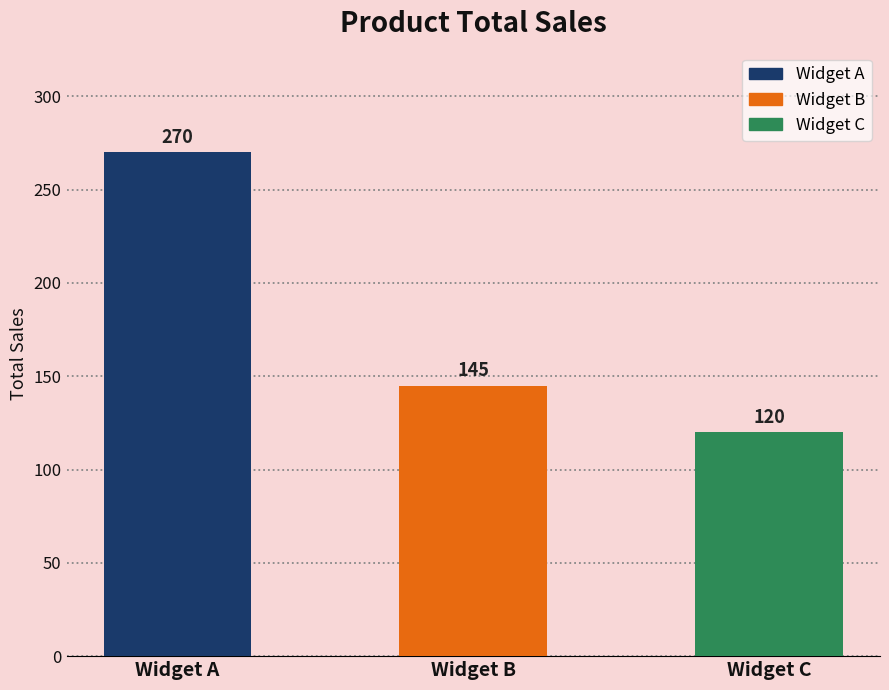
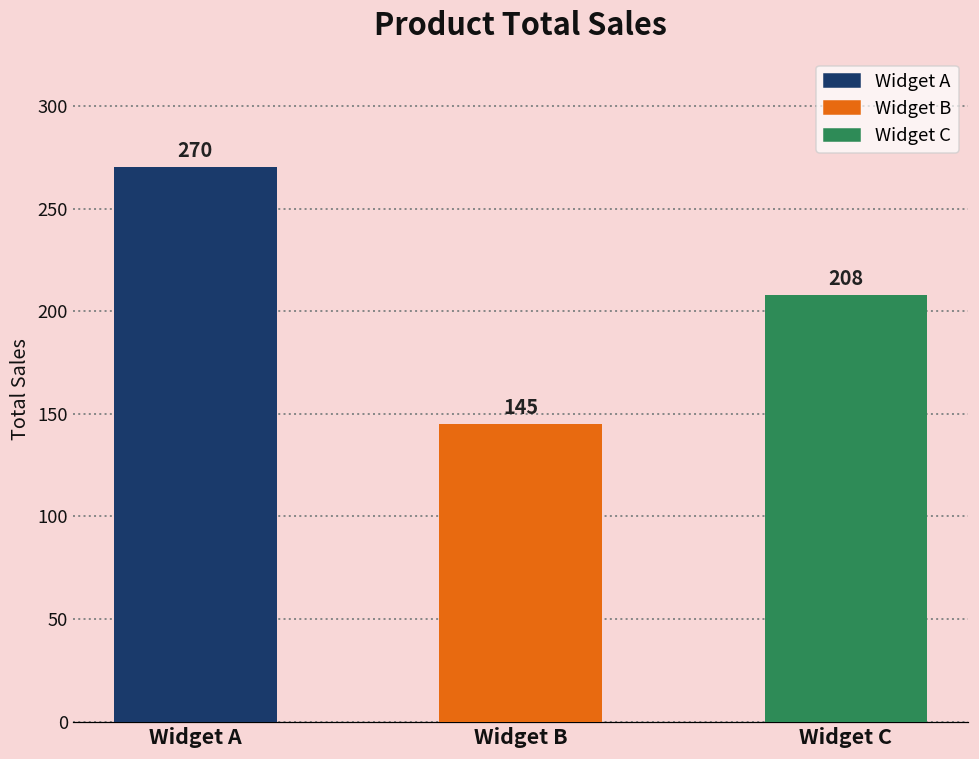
  {
    "Widget A": 270,
    "Widget B": 145,
-   "Widget C": 120
+   "Widget C": 208
  }
